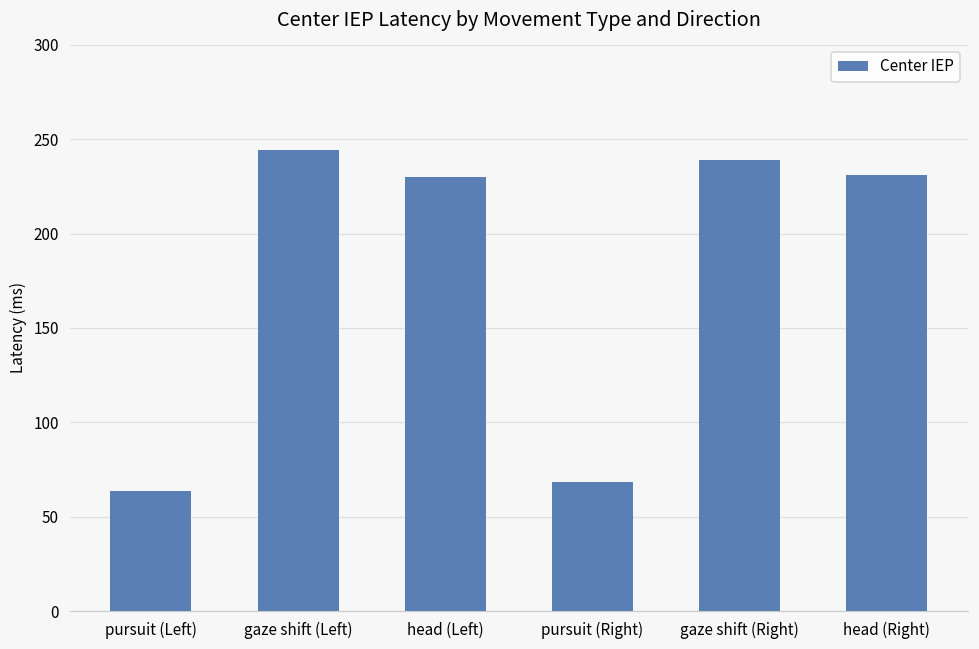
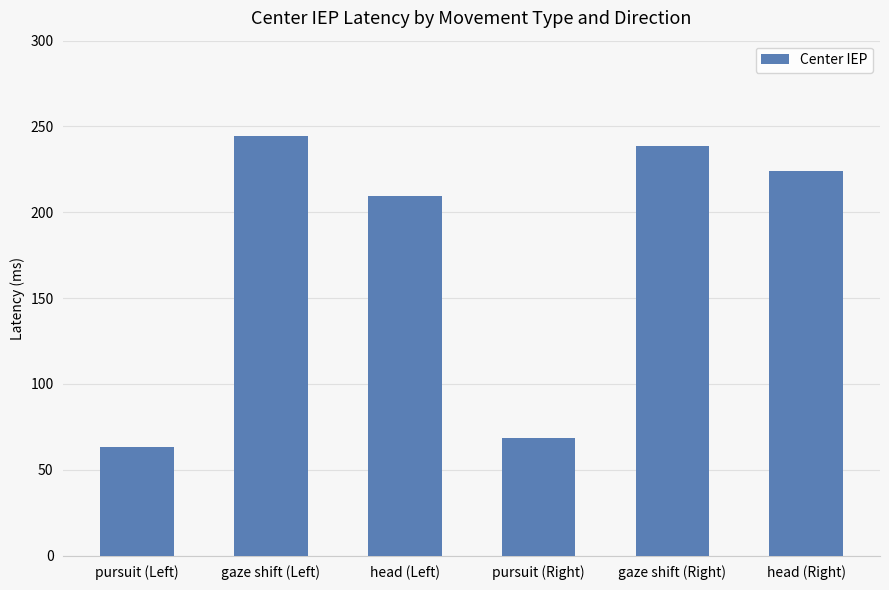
  {
    "pursuit (Left)": 63,
    "gaze shift (Left)": 244,
-   "head (Left)": 230,
+   "head (Left)": 210,
    "pursuit (Right)": 69,
    "gaze shift (Right)": 239,
-   "head (Right)": 231
+   "head (Right)": 224
  }
